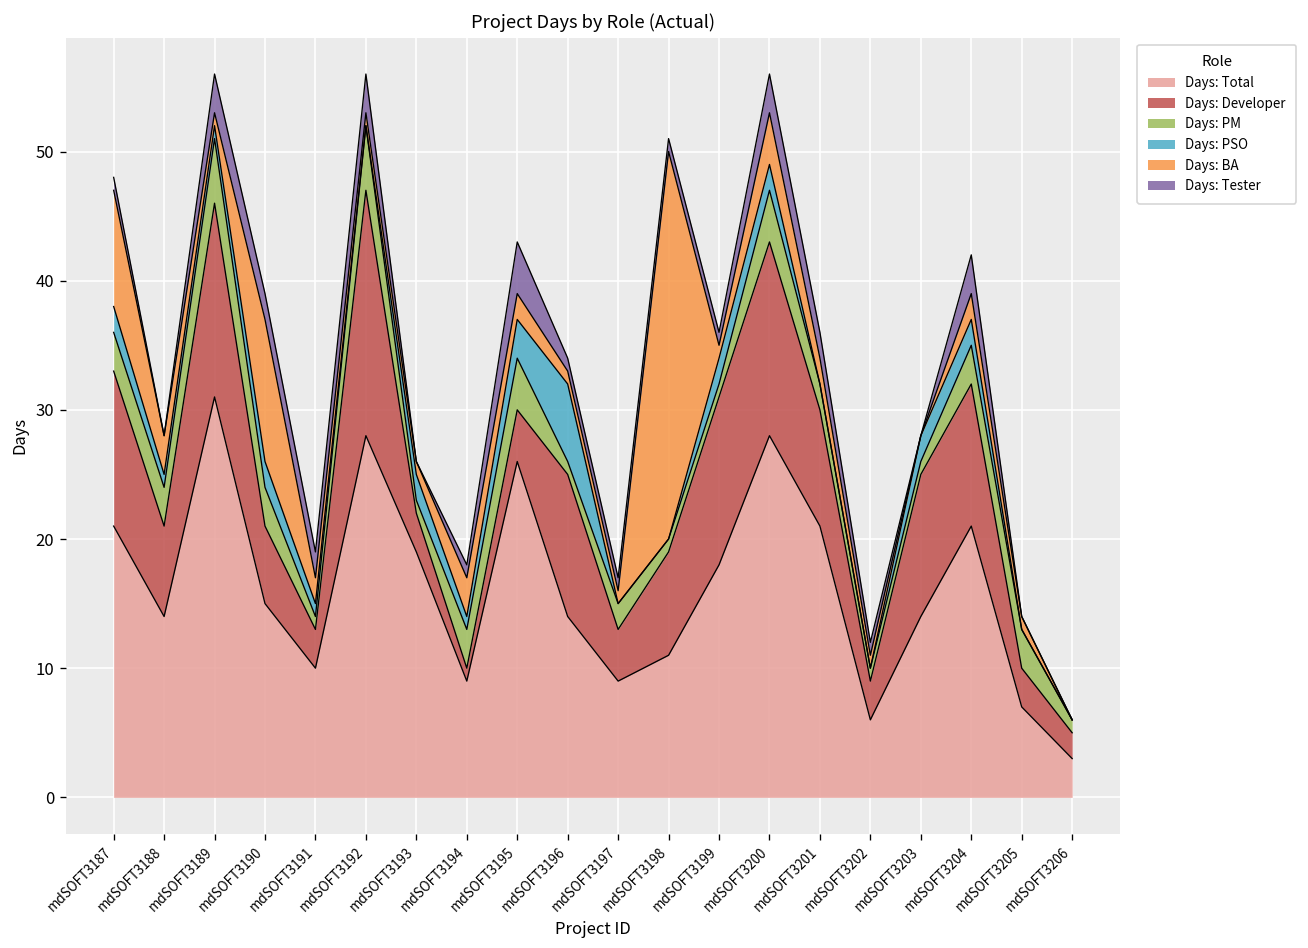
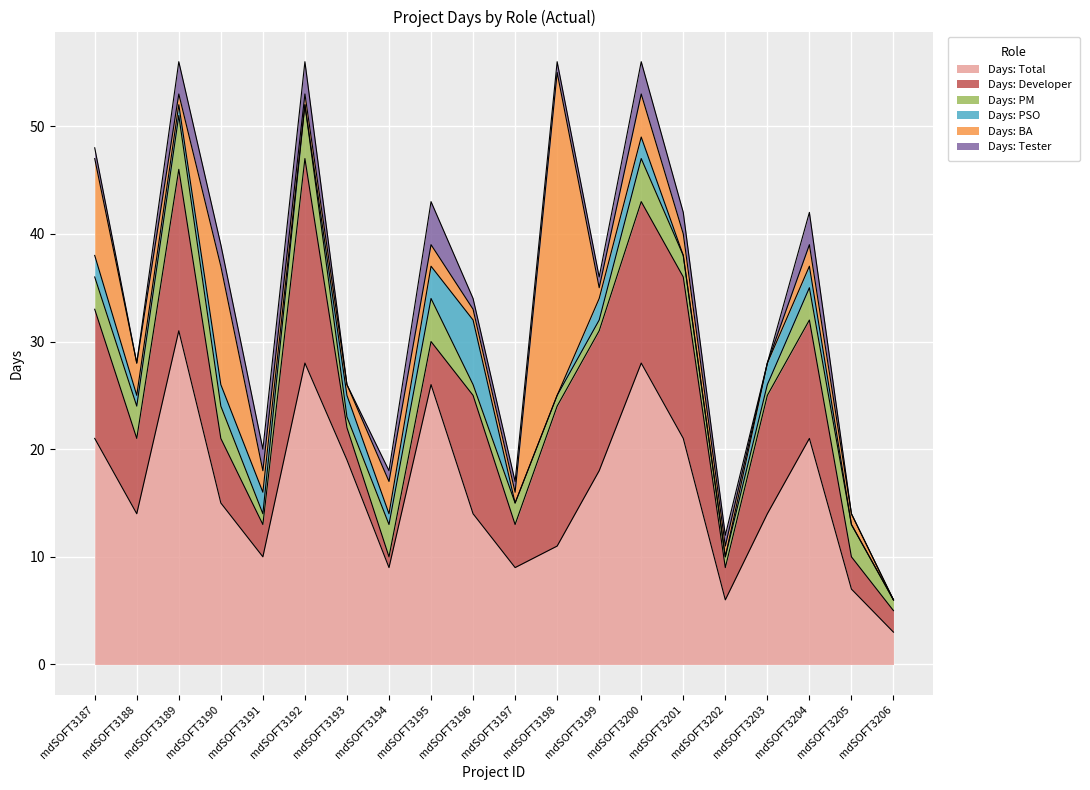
  {
    "Days: Total": {
      "mdSOFT3187": 21,
      "mdSOFT3188": 14,
      "mdSOFT3189": 31,
      "mdSOFT3190": 15,
      "mdSOFT3191": 10,
      "mdSOFT3192": 28,
      "mdSOFT3193": 19,
      "mdSOFT3194": 9,
      "mdSOFT3195": 26,
      "mdSOFT3196": 14,
      "mdSOFT3197": 9,
      "mdSOFT3198": 11,
      "mdSOFT3199": 18,
      "mdSOFT3200": 28,
      "mdSOFT3201": 21,
      "mdSOFT3202": 6,
      "mdSOFT3203": 14,
      "mdSOFT3204": 21,
      "mdSOFT3205": 7,
      "mdSOFT3206": 3
    },
    "Days: Developer": {
      "mdSOFT3187": 12,
      "mdSOFT3188": 7,
      "mdSOFT3189": 15,
      "mdSOFT3190": 6,
      "mdSOFT3191": 3,
      "mdSOFT3192": 19,
      "mdSOFT3193": 3,
      "mdSOFT3194": 1,
      "mdSOFT3195": 4,
      "mdSOFT3196": 11,
      "mdSOFT3197": 4,
-     "mdSOFT3198": 8,
+     "mdSOFT3198": 13,
      "mdSOFT3199": 13,
      "mdSOFT3200": 15,
-     "mdSOFT3201": 9,
+     "mdSOFT3201": 15,
      "mdSOFT3202": 3,
      "mdSOFT3203": 11,
      "mdSOFT3204": 11,
      "mdSOFT3205": 3,
      "mdSOFT3206": 2
    },
    "Days: PM": {
      "mdSOFT3187": 3,
      "mdSOFT3188": 3,
      "mdSOFT3189": 5,
      "mdSOFT3190": 3,
      "mdSOFT3191": 1,
      "mdSOFT3193": 1,
      "mdSOFT3194": 3,
      "mdSOFT3195": 4,
      "mdSOFT3196": 1,
      "mdSOFT3199": 1,
      "mdSOFT3200": 4,
      "mdSOFT3203": 1,
      "mdSOFT3204": 3
    },
    "Days: PSO": {
      "mdSOFT3187": 2,
      "mdSOFT3188": 1,
      "mdSOFT3189": 1,
      "mdSOFT3190": 2,
-     "mdSOFT3191": 1,
+     "mdSOFT3191": 2,
      "mdSOFT3193": 2,
      "mdSOFT3194": 1,
      "mdSOFT3195": 3,
      "mdSOFT3196": 6,
      "mdSOFT3199": 2,
      "mdSOFT3200": 2,
      "mdSOFT3204": 2
    },
    "Days: BA": {
      "mdSOFT3187": 9,
      "mdSOFT3189": 1,
      "mdSOFT3190": 11,
      "mdSOFT3191": 2,
      "mdSOFT3192": 1,
      "mdSOFT3194": 3,
      "mdSOFT3195": 2,
      "mdSOFT3196": 1,
      "mdSOFT3197": 1,
      "mdSOFT3198": 30,
      "mdSOFT3199": 1,
      "mdSOFT3200": 4,
      "mdSOFT3201": 2,
      "mdSOFT3202": 1,
      "mdSOFT3204": 2
    },
    "Days: Tester": {
      "mdSOFT3187": 1,
      "mdSOFT3189": 3,
      "mdSOFT3190": 2,
      "mdSOFT3191": 2,
      "mdSOFT3192": 3,
      "mdSOFT3194": 1,
      "mdSOFT3195": 4,
      "mdSOFT3196": 1,
      "mdSOFT3197": 1,
      "mdSOFT3198": 1,
      "mdSOFT3199": 1,
      "mdSOFT3200": 3,
      "mdSOFT3201": 2,
      "mdSOFT3202": 1,
      "mdSOFT3204": 3
    }
  }
